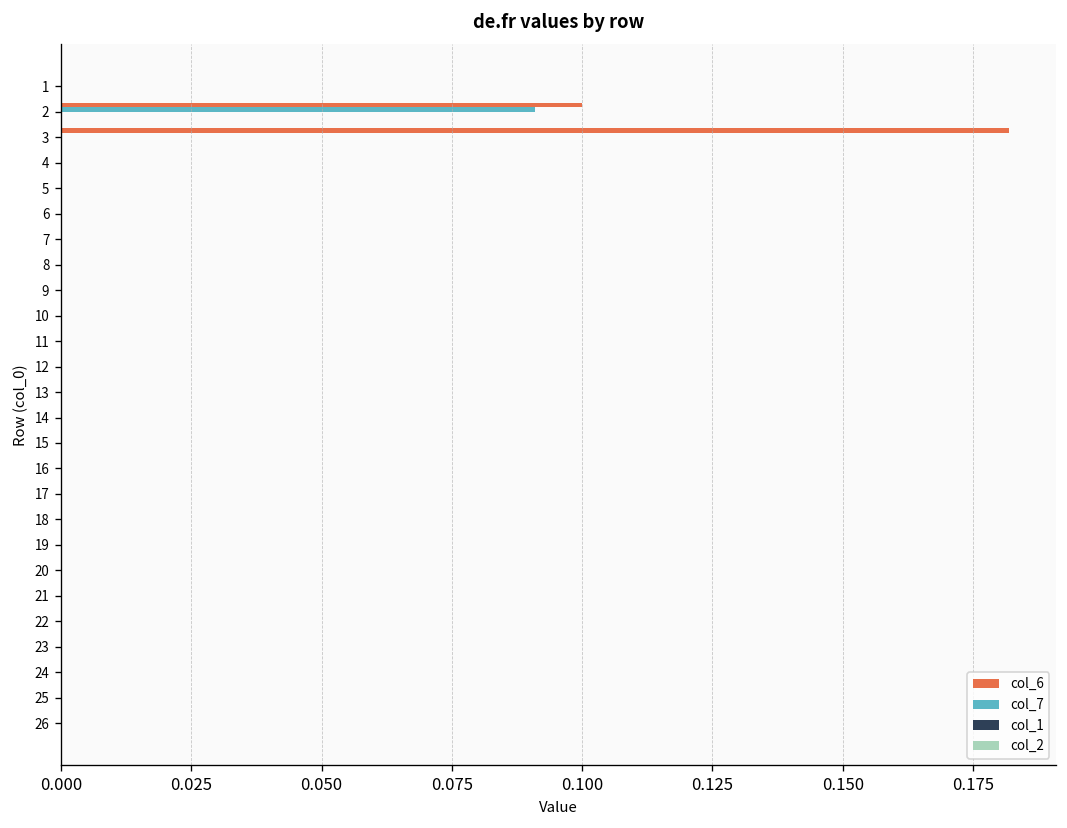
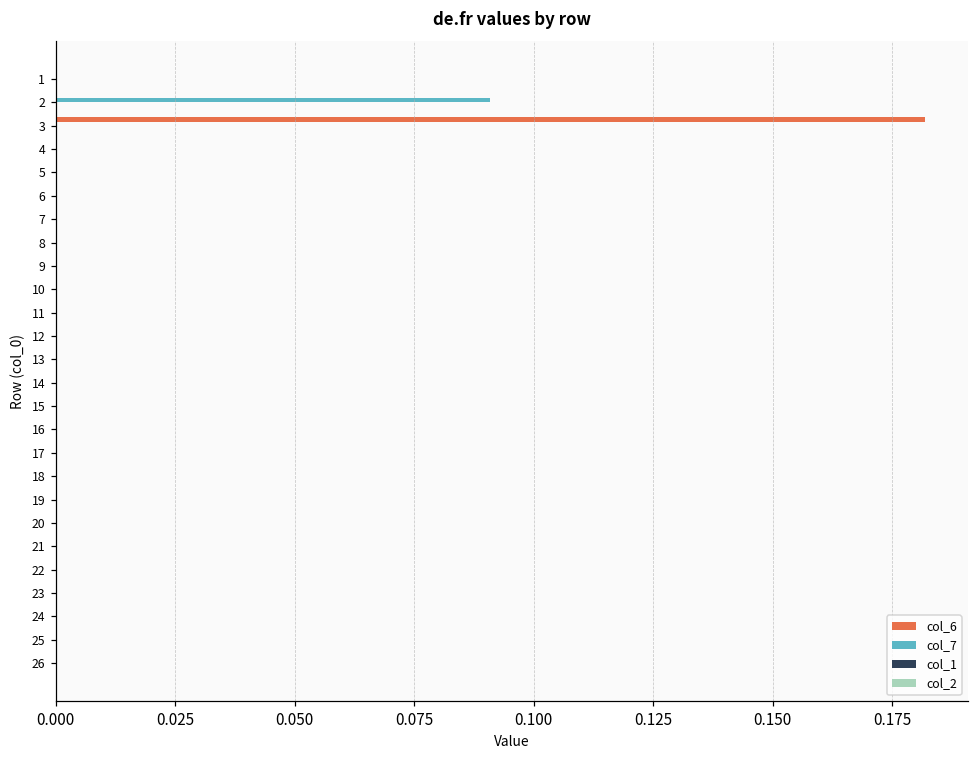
  {
    "col_6": {
      "1": 0.0,
-     "2": 0.1,
+     "2": 0.0,
      "3": 0.182,
      "4": 0.0,
      "5": 0.0,
      "6": 0.0,
      "7": 0.0,
      "8": 0.0,
      "9": 0.0,
      "10": 0.0,
      "11": 0.0,
      "12": 0.0,
      "13": 0.0,
      "14": 0.0,
      "15": 0.0,
      "16": 0.0,
      "17": 0.0,
      "18": 0.0,
      "19": 0.0,
      "20": 0.0,
      "21": 0.0,
      "22": 0.0,
      "23": 0.0,
      "24": 0.0,
      "25": 0.0,
      "26": 0.0
    },
    "col_7": {
      "1": 0.0,
      "2": 0.091,
      "3": 0.0,
      "4": 0.0,
      "5": 0.0,
      "6": 0.0,
      "7": 0.0,
      "8": 0.0,
      "9": 0.0,
      "10": 0.0,
      "11": 0.0,
      "12": 0.0,
      "13": 0.0,
      "14": 0.0,
      "15": 0.0,
      "16": 0.0,
      "17": 0.0,
      "18": 0.0,
      "19": 0.0,
      "20": 0.0,
      "21": 0.0,
      "22": 0.0,
      "23": 0.0,
      "24": 0.0,
      "25": 0.0,
      "26": 0.0
    },
    "col_1": {
      "1": 0.0,
      "2": 0.0,
      "3": 0.0,
      "4": 0.0,
      "5": 0.0,
      "6": 0.0,
      "7": 0.0,
      "8": 0.0,
      "9": 0.0,
      "10": 0.0,
      "11": 0.0,
      "12": 0.0,
      "13": 0.0,
      "14": 0.0,
      "15": 0.0,
      "16": 0.0,
      "17": 0.0,
      "18": 0.0,
      "19": 0.0,
      "20": 0.0,
      "21": 0.0,
      "22": 0.0,
      "23": 0.0,
      "24": 0.0,
      "25": 0.0,
      "26": 0.0
    },
    "col_2": {
      "1": 0.0,
      "2": 0.0,
      "3": 0.0,
      "4": 0.0,
      "5": 0.0,
      "6": 0.0,
      "7": 0.0,
      "8": 0.0,
      "9": 0.0,
      "10": 0.0,
      "11": 0.0,
      "12": 0.0,
      "13": 0.0,
      "14": 0.0,
      "15": 0.0,
      "16": 0.0,
      "17": 0.0,
      "18": 0.0,
      "19": 0.0,
      "20": 0.0,
      "21": 0.0,
      "22": 0.0,
      "23": 0.0,
      "24": 0.0,
      "25": 0.0,
      "26": 0.0
    }
  }
